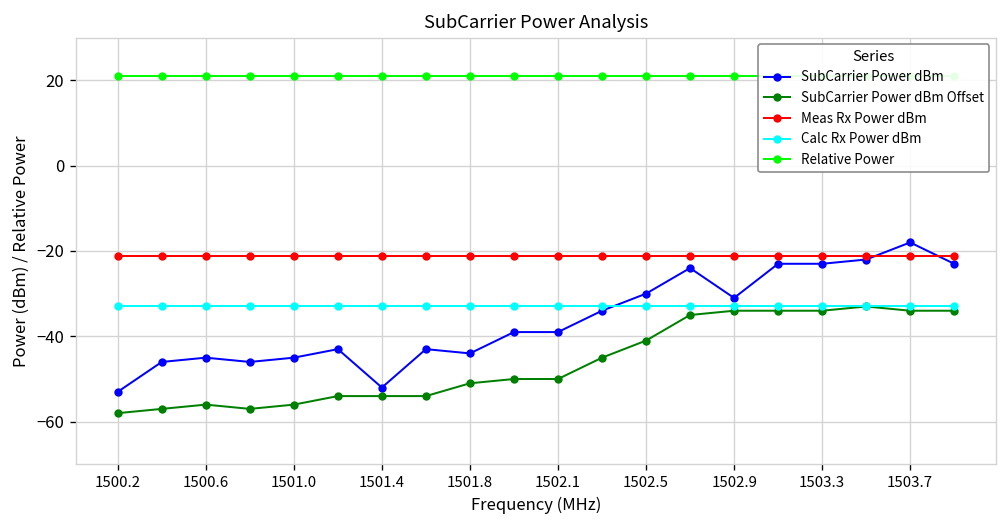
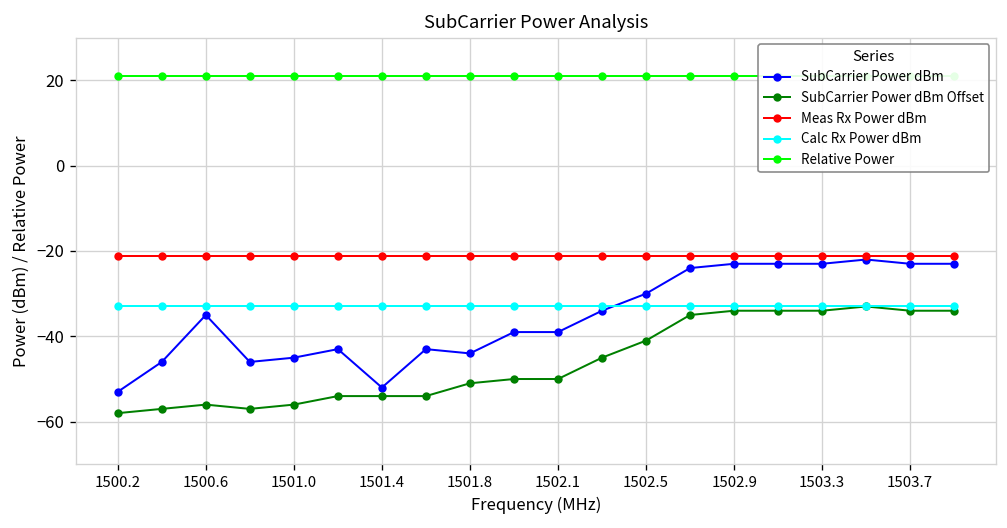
  {
    "SubCarrier Power dBm": {
      "1500.2": -53,
-     "1500.6": -45,
+     "1500.6": -35,
      "1501.0": -45,
      "1501.4": -52,
      "1501.8": -44,
      "1502.1": -39,
      "1502.5": -30,
-     "1502.9": -31,
+     "1502.9": -23,
      "1503.3": -23,
-     "1503.7": -18
+     "1503.7": -23
    },
    "SubCarrier Power dBm Offset": {
      "1500.2": -58,
      "1500.6": -56,
      "1501.0": -56,
      "1501.4": -54,
      "1501.8": -51,
      "1502.1": -50,
      "1502.5": -41,
      "1502.9": -34,
      "1503.3": -34,
      "1503.7": -34
    },
    "Meas Rx Power dBm": {
      "1500.2": -21,
      "1500.6": -21,
      "1501.0": -21,
      "1501.4": -21,
      "1501.8": -21,
      "1502.1": -21,
      "1502.5": -21,
      "1502.9": -21,
      "1503.3": -21,
      "1503.7": -21
    },
    "Calc Rx Power dBm": {
      "1500.2": -33,
      "1500.6": -33,
      "1501.0": -33,
      "1501.4": -33,
      "1501.8": -33,
      "1502.1": -33,
      "1502.5": -33,
      "1502.9": -33,
      "1503.3": -33,
      "1503.7": -33
    },
    "Relative Power": {
      "1500.2": 21,
      "1500.6": 21,
      "1501.0": 21,
      "1501.4": 21,
      "1501.8": 21,
      "1502.1": 21,
      "1502.5": 21,
      "1502.9": 21
    }
  }
